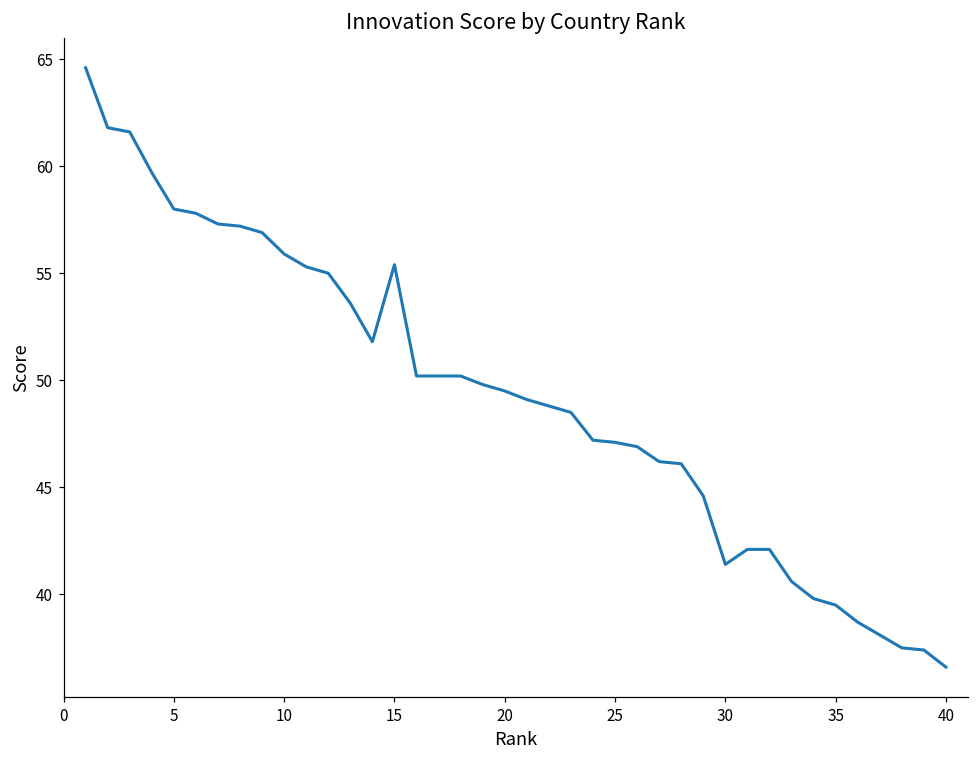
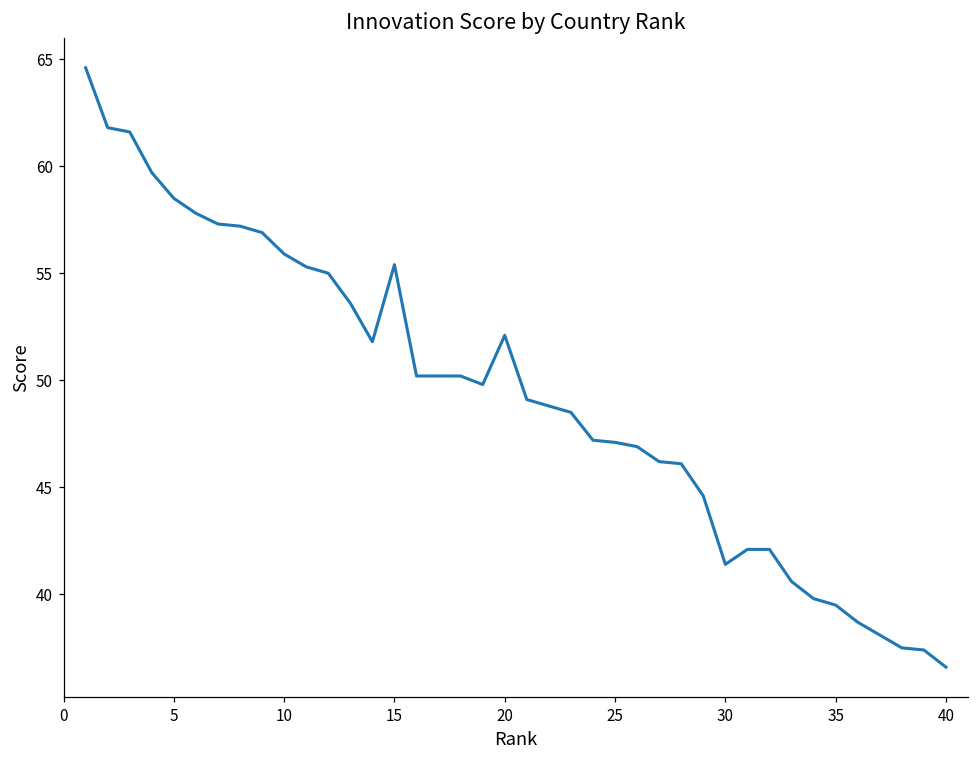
  {
-   "5": 58.0,
+   "5": 58.5,
    "10": 55.9,
    "15": 55.4,
-   "20": 49.5,
+   "20": 52.1,
    "25": 47.1,
    "30": 41.4,
    "35": 39.5,
    "40": 36.6
  }
